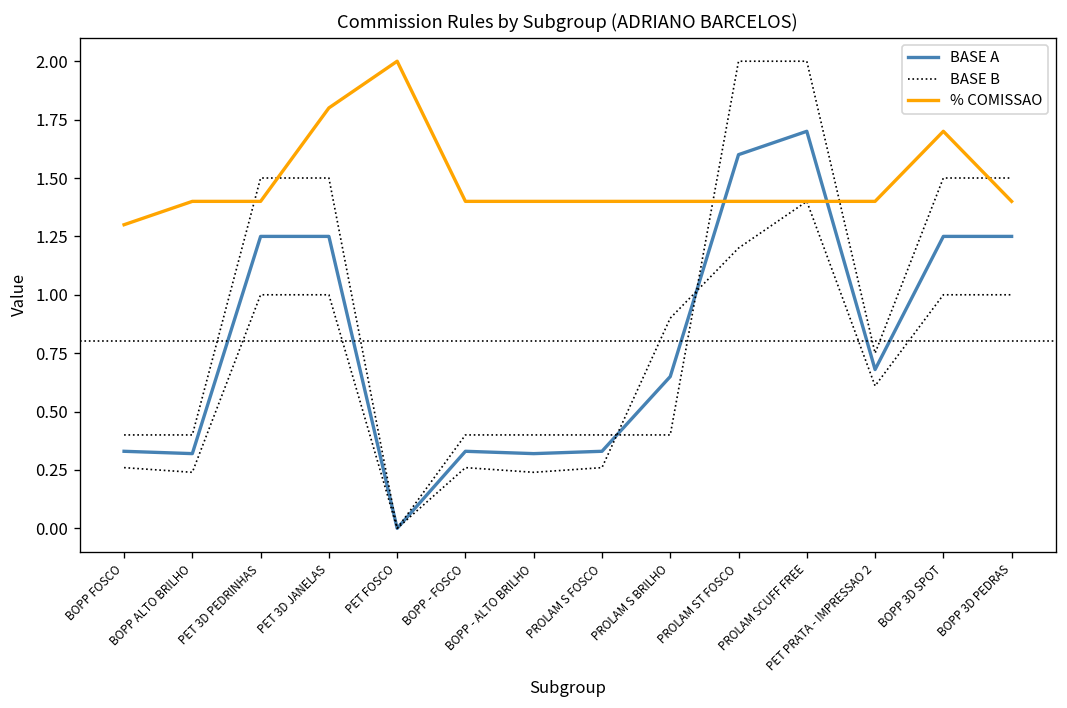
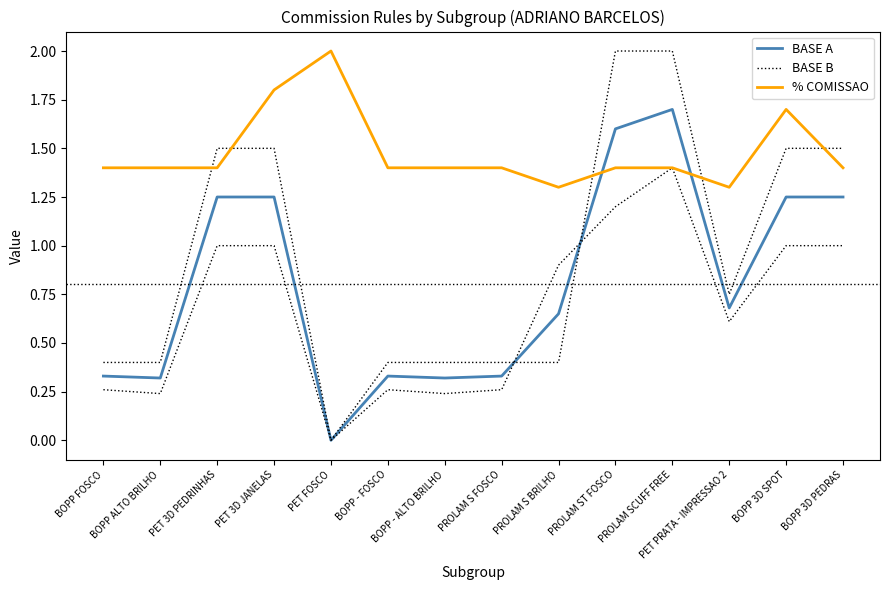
  {
    "BASE A": {
      "BOPP FOSCO": 0.33,
      "BOPP ALTO BRILHO": 0.32,
      "PET 3D PEDRINHAS": 1.25,
      "PET 3D JANELAS": 1.25,
      "BOPP - FOSCO": 0.33,
      "BOPP - ALTO BRILHO": 0.32,
      "PROLAM S FOSCO": 0.33,
      "PROLAM S BRILHO": 0.65,
      "PROLAM ST FOSCO": 1.6,
      "PROLAM SCUFF FREE": 1.7,
      "PET PRATA - IMPRESSAO 2": 0.68,
      "BOPP 3D SPOT": 1.25,
      "BOPP 3D PEDRAS": 1.25
    },
    "% COMISSAO": {
-     "BOPP FOSCO": 1.3,
+     "BOPP FOSCO": 1.4,
      "BOPP ALTO BRILHO": 1.4,
      "PET 3D PEDRINHAS": 1.4,
      "PET 3D JANELAS": 1.8,
      "PET FOSCO": 2.0,
      "BOPP - FOSCO": 1.4,
      "BOPP - ALTO BRILHO": 1.4,
      "PROLAM S FOSCO": 1.4,
-     "PROLAM S BRILHO": 1.4,
+     "PROLAM S BRILHO": 1.3,
      "PROLAM ST FOSCO": 1.4,
-     "PET PRATA - IMPRESSAO 2": 1.4,
+     "PET PRATA - IMPRESSAO 2": 1.3,
      "BOPP 3D SPOT": 1.7,
      "BOPP 3D PEDRAS": 1.4
    }
  }
